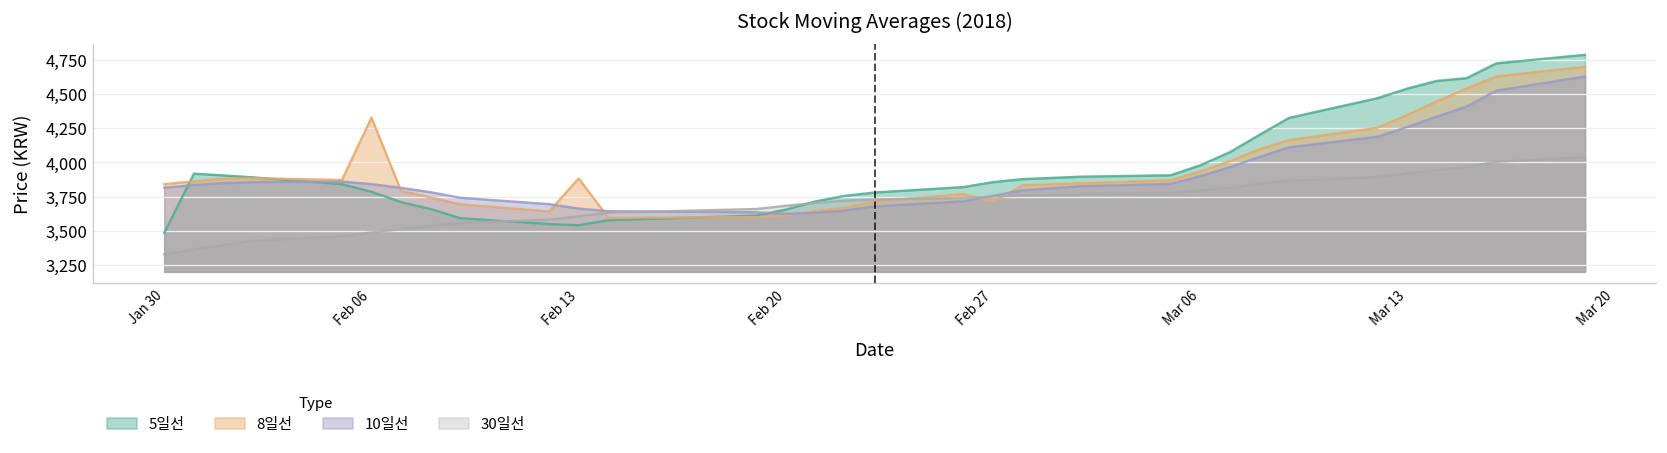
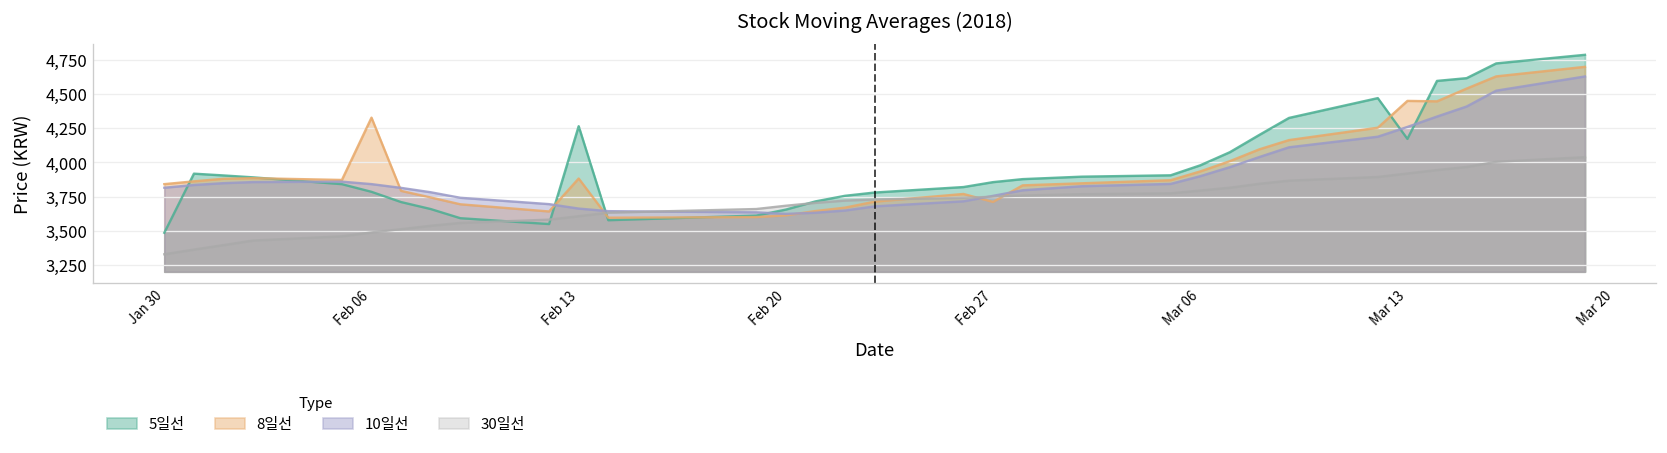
  {
    "5일선": {
      "Jan 30": "3,490",
      "Feb 06": "3,790",
-     "Feb 13": "3,540",
+     "Feb 13": "4,270",
      "Feb 20": "3,660",
      "Feb 27": "3,860",
      "Mar 06": "3,980",
-     "Mar 13": "4,540"
+     "Mar 13": "4,170"
    },
    "8일선": {
      "Jan 30": "3,840",
      "Feb 06": "4,330",
      "Feb 13": "3,880",
      "Feb 27": "3,710",
      "Mar 06": "3,930",
-     "Mar 13": "4,350"
+     "Mar 13": "4,450"
    }
  }
